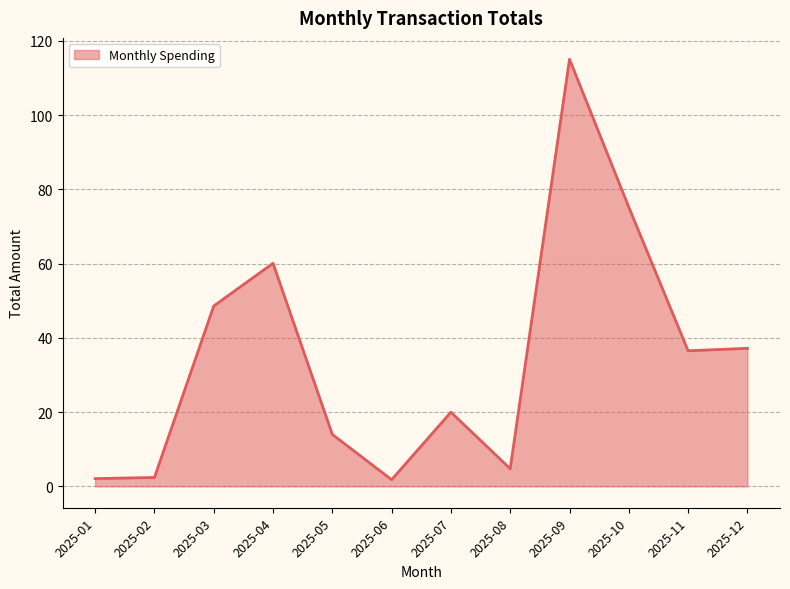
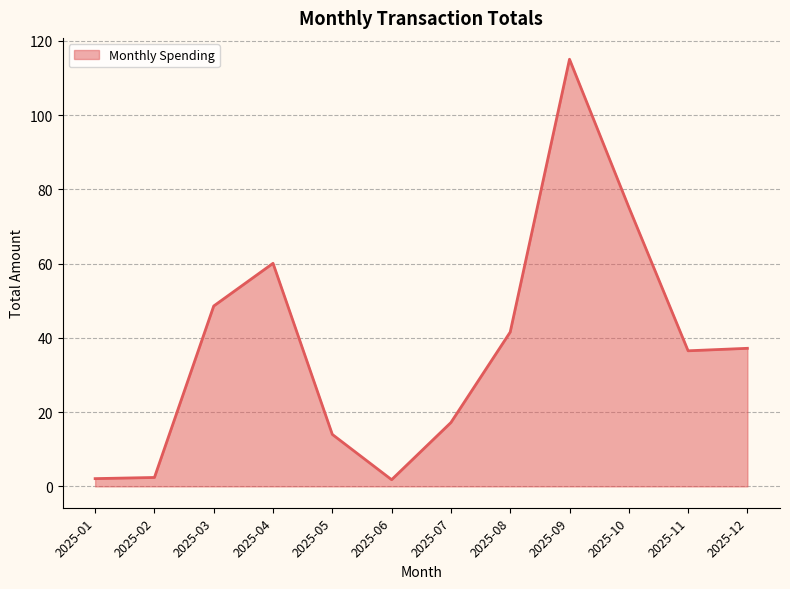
  {
    "2025-01": 2,
    "2025-02": 2,
    "2025-03": 49,
    "2025-04": 60,
    "2025-05": 14,
    "2025-06": 2,
-   "2025-07": 20,
-   "2025-08": 5,
+   "2025-07": 17,
+   "2025-08": 42,
    "2025-09": 115,
    "2025-10": 75,
    "2025-11": 37,
    "2025-12": 37
  }
